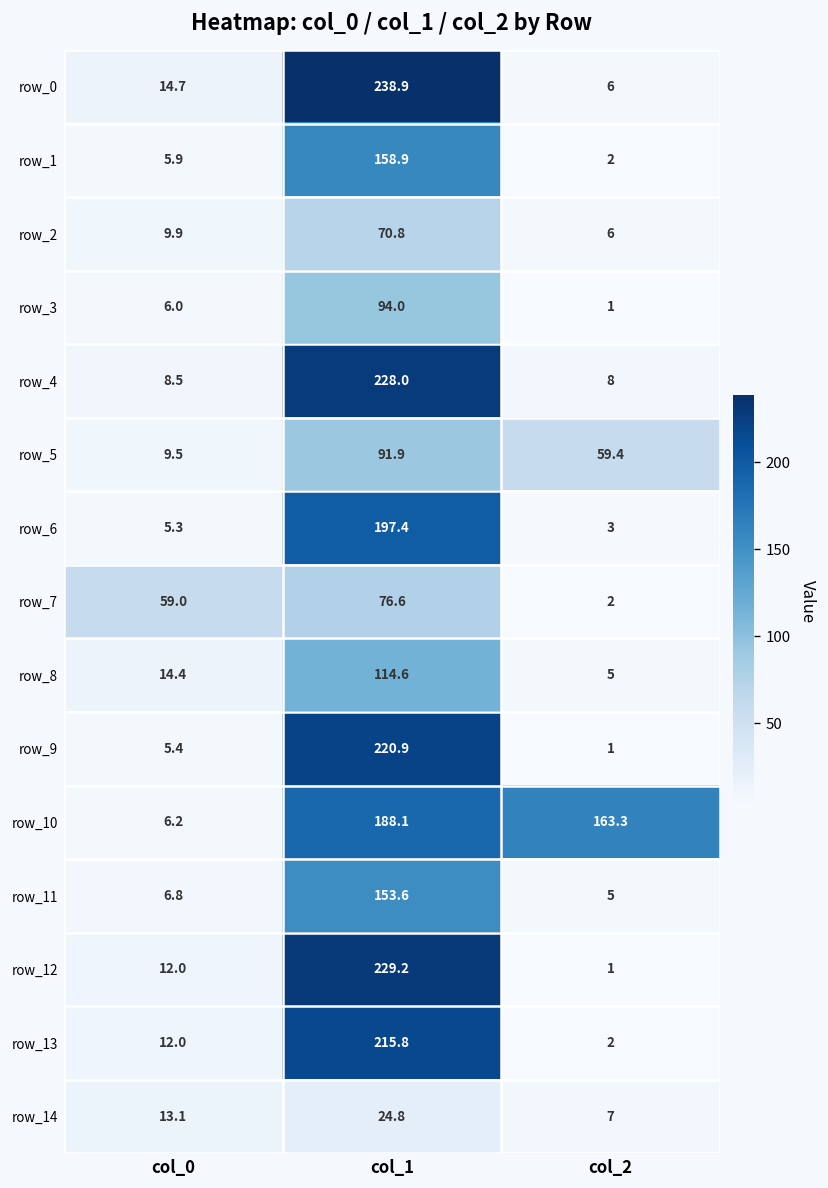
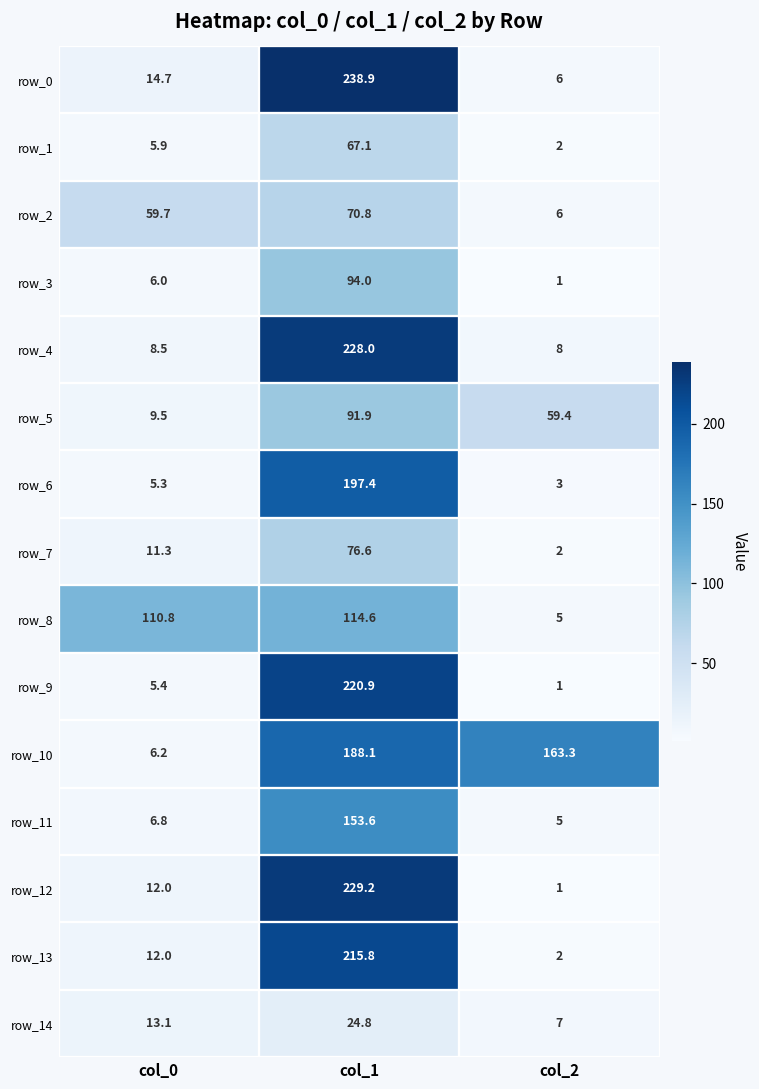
  {
    "row_0": {
      "col_0": 14.7,
      "col_1": 238.9,
      "col_2": 6
    },
    "row_1": {
      "col_0": 5.9,
-     "col_1": 158.9,
+     "col_1": 67.1,
      "col_2": 2
    },
    "row_2": {
-     "col_0": 9.9,
+     "col_0": 59.7,
      "col_1": 70.8,
      "col_2": 6
    },
    "row_3": {
      "col_0": 6.0,
      "col_1": 94.0,
      "col_2": 1
    },
    "row_4": {
      "col_0": 8.5,
      "col_1": 228.0,
      "col_2": 8
    },
    "row_5": {
      "col_0": 9.5,
      "col_1": 91.9,
      "col_2": 59.4
    },
    "row_6": {
      "col_0": 5.3,
      "col_1": 197.4,
      "col_2": 3
    },
    "row_7": {
-     "col_0": 59.0,
+     "col_0": 11.3,
      "col_1": 76.6,
      "col_2": 2
    },
    "row_8": {
-     "col_0": 14.4,
+     "col_0": 110.8,
      "col_1": 114.6,
      "col_2": 5
    },
    "row_9": {
      "col_0": 5.4,
      "col_1": 220.9,
      "col_2": 1
    },
    "row_10": {
      "col_0": 6.2,
      "col_1": 188.1,
      "col_2": 163.3
    },
    "row_11": {
      "col_0": 6.8,
      "col_1": 153.6,
      "col_2": 5
    },
    "row_12": {
      "col_0": 12.0,
      "col_1": 229.2,
      "col_2": 1
    },
    "row_13": {
      "col_0": 12.0,
      "col_1": 215.8,
      "col_2": 2
    },
    "row_14": {
      "col_0": 13.1,
      "col_1": 24.8,
      "col_2": 7
    }
  }
